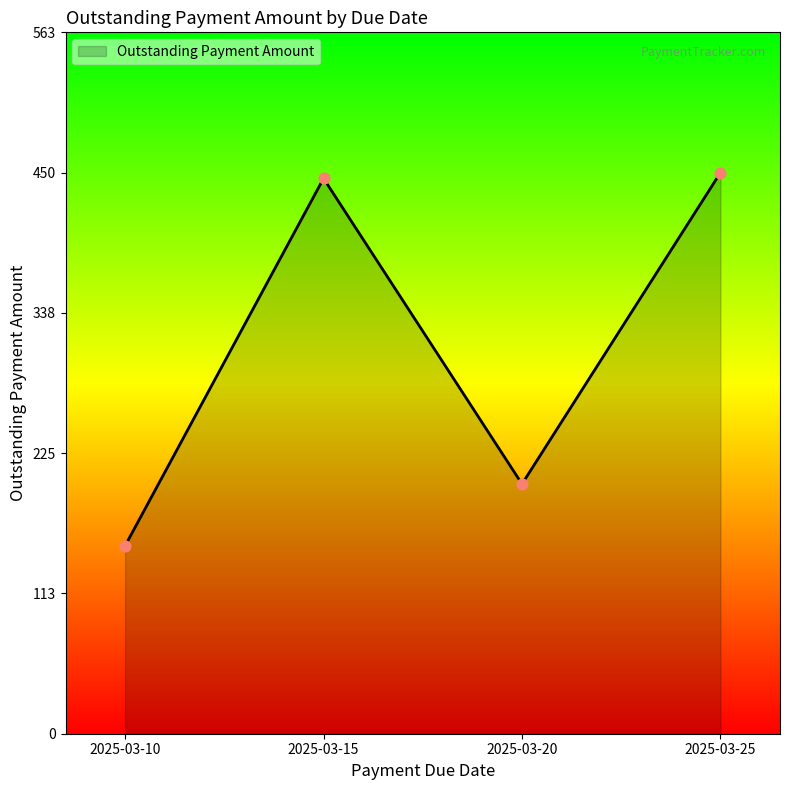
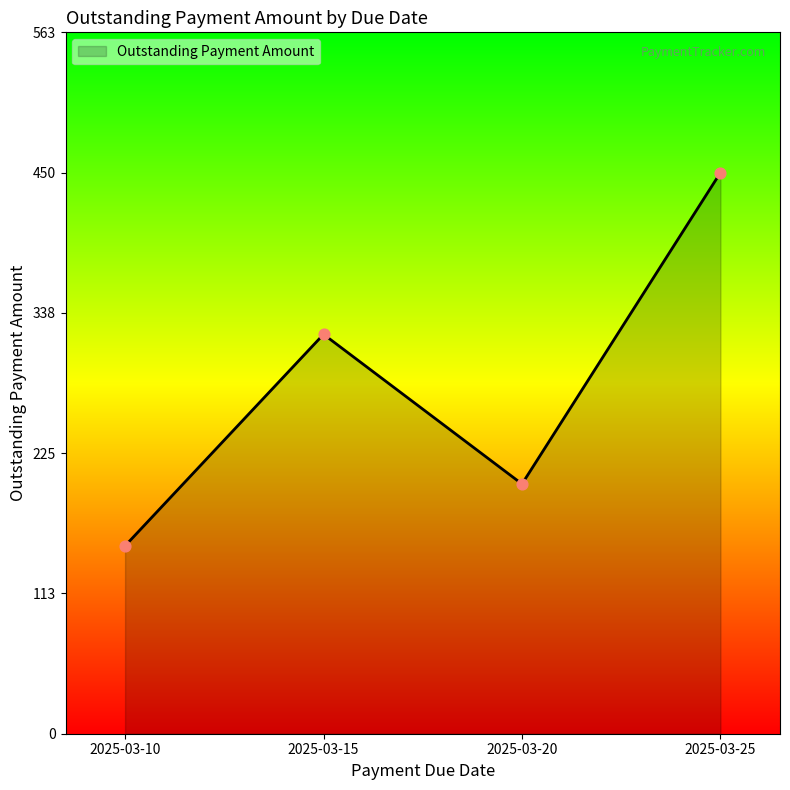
  {
    "2025-03-10": 151,
-   "2025-03-15": 446,
+   "2025-03-15": 321,
    "2025-03-20": 200,
    "2025-03-25": 450
  }
